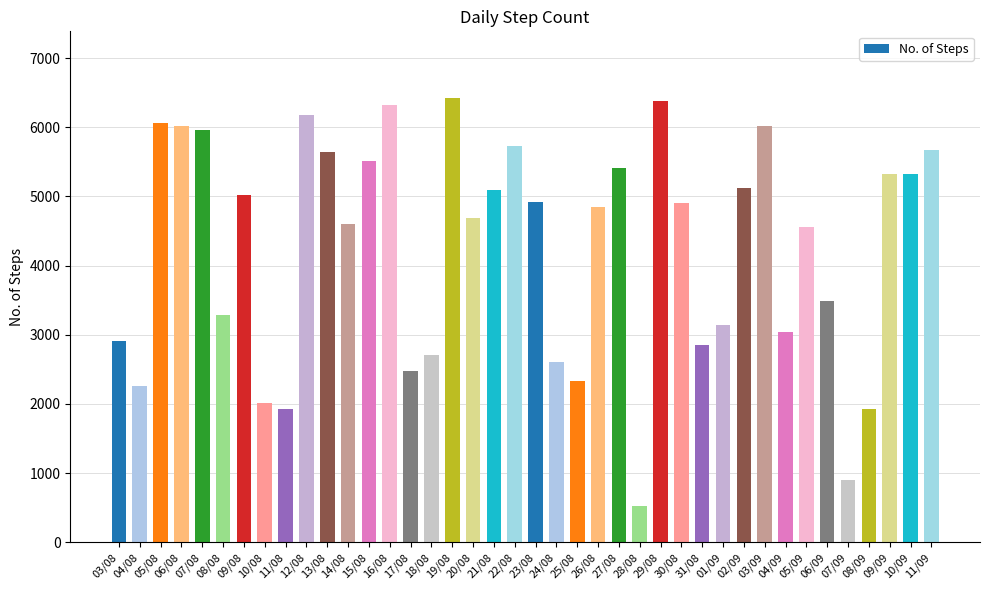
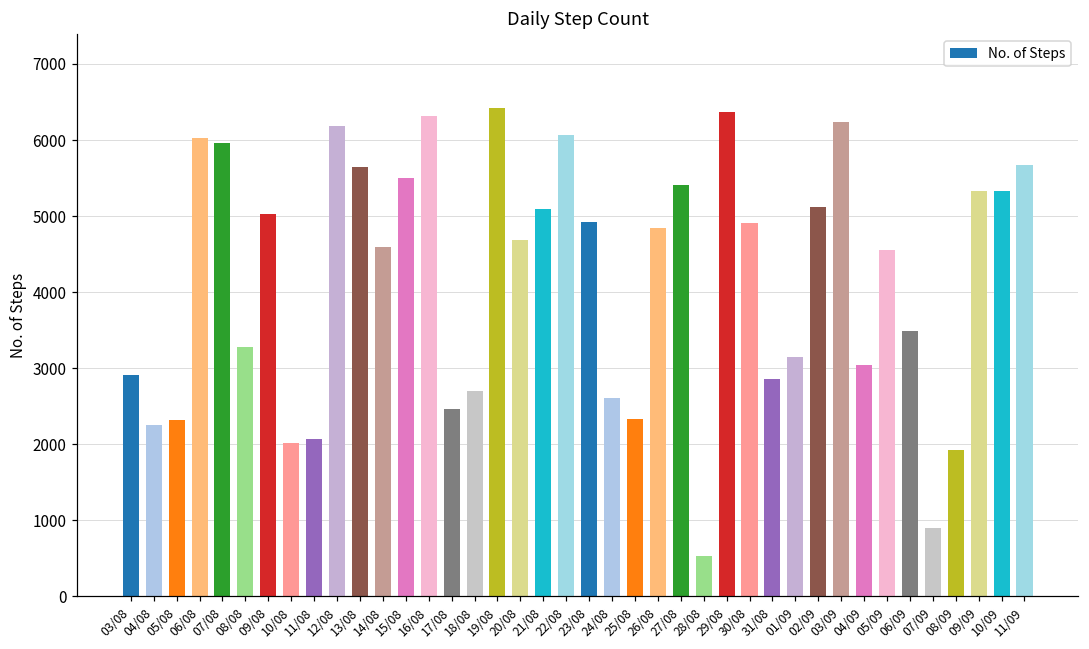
  {
    "03/08": 2900,
    "04/08": 2300,
-   "05/08": 6100,
+   "05/08": 2300,
    "06/08": 6000,
    "07/08": 6000,
    "08/08": 3300,
    "09/08": 5000,
    "10/08": 2000,
-   "11/08": 1900,
+   "11/08": 2100,
    "12/08": 6200,
    "13/08": 5600,
    "14/08": 4600,
    "15/08": 5500,
    "16/08": 6300,
    "17/08": 2500,
    "18/08": 2700,
    "19/08": 6400,
    "20/08": 4700,
    "21/08": 5100,
-   "22/08": 5700,
+   "22/08": 6100,
    "23/08": 4900,
    "24/08": 2600,
    "25/08": 2300,
    "26/08": 4800,
    "27/08": 5400,
    "28/08": 500,
    "29/08": 6400,
    "30/08": 4900,
    "31/08": 2900,
    "01/09": 3100,
    "02/09": 5100,
-   "03/09": 6000,
+   "03/09": 6200,
    "04/09": 3000,
    "05/09": 4600,
    "06/09": 3500,
    "07/09": 900,
    "08/09": 1900,
    "09/09": 5300,
    "10/09": 5300,
    "11/09": 5700
  }
